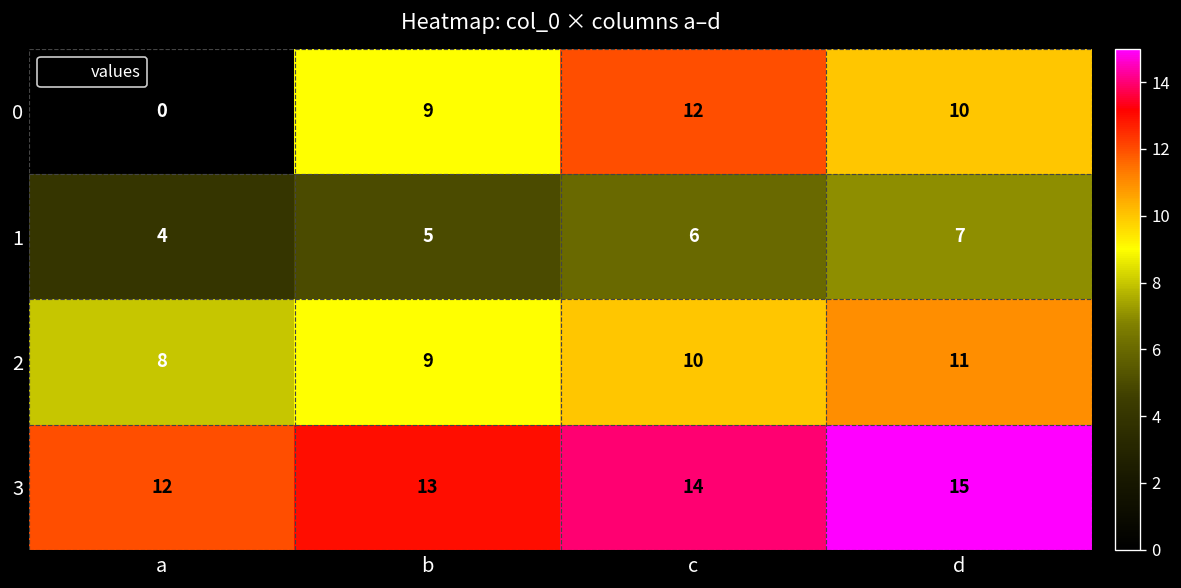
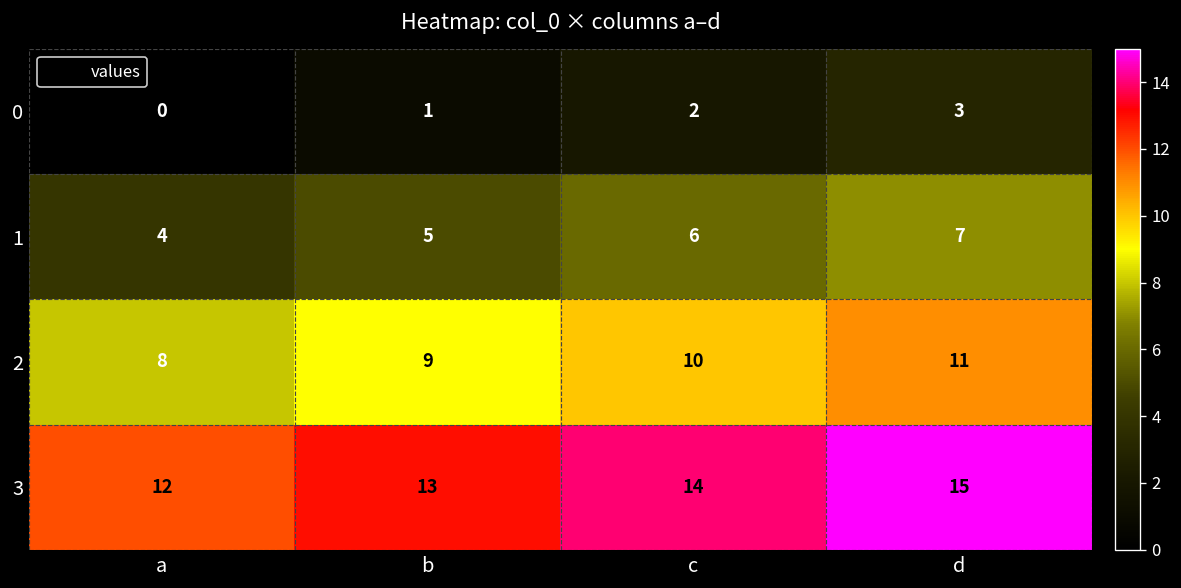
  {
    "0": {
      "a": 0,
-     "b": 9,
-     "c": 12,
-     "d": 10
+     "b": 1,
+     "c": 2,
+     "d": 3
    },
    "1": {
      "a": 4,
      "b": 5,
      "c": 6,
      "d": 7
    },
    "2": {
      "a": 8,
      "b": 9,
      "c": 10,
      "d": 11
    },
    "3": {
      "a": 12,
      "b": 13,
      "c": 14,
      "d": 15
    }
  }
